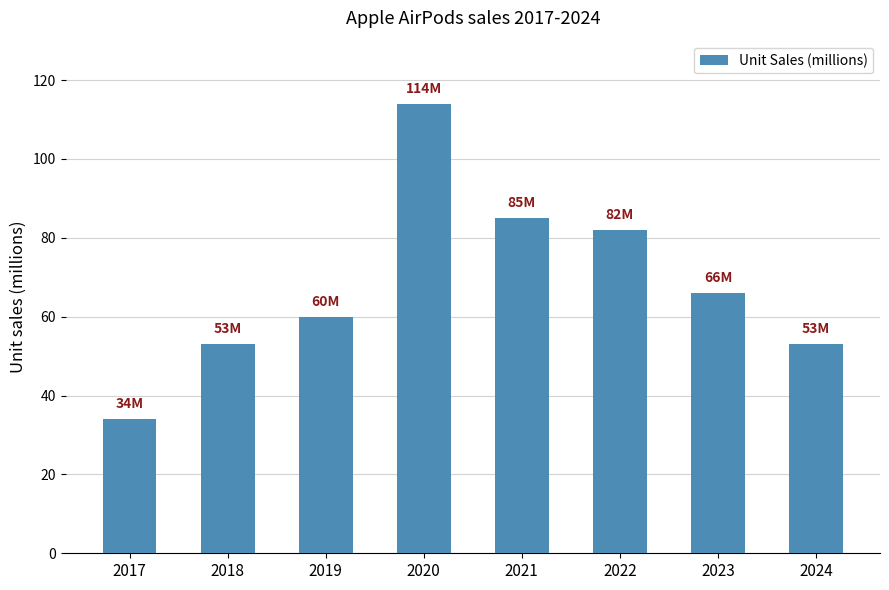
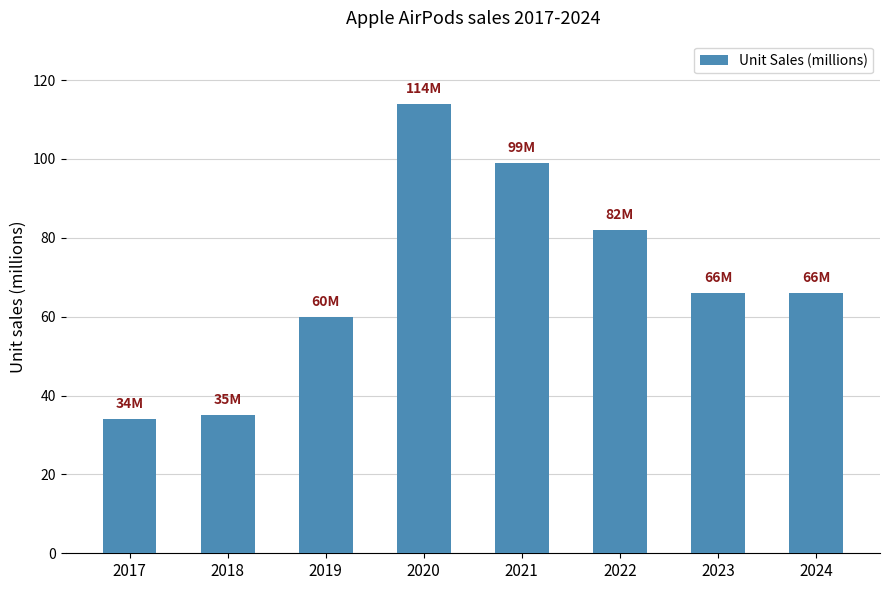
  {
    "2017": "34M",
-   "2018": "53M",
+   "2018": "35M",
    "2019": "60M",
    "2020": "114M",
-   "2021": "85M",
+   "2021": "99M",
    "2022": "82M",
    "2023": "66M",
-   "2024": "53M"
+   "2024": "66M"
  }
